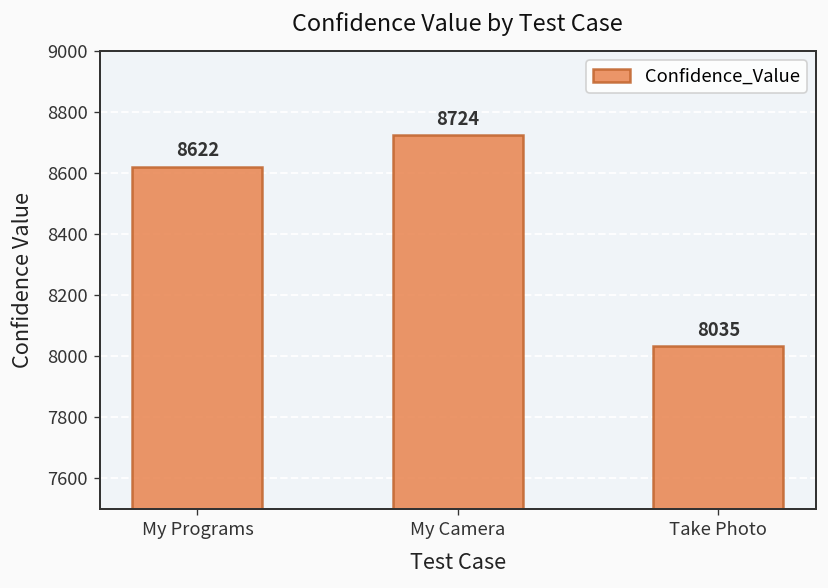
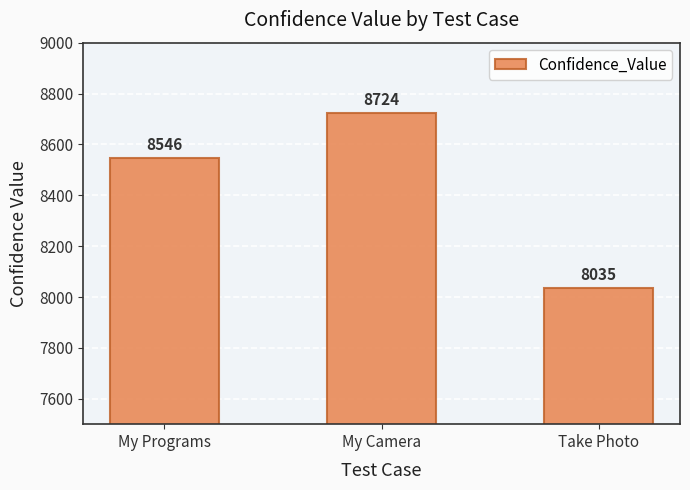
  {
-   "My Programs": 8622,
+   "My Programs": 8546,
    "My Camera": 8724,
    "Take Photo": 8035
  }
